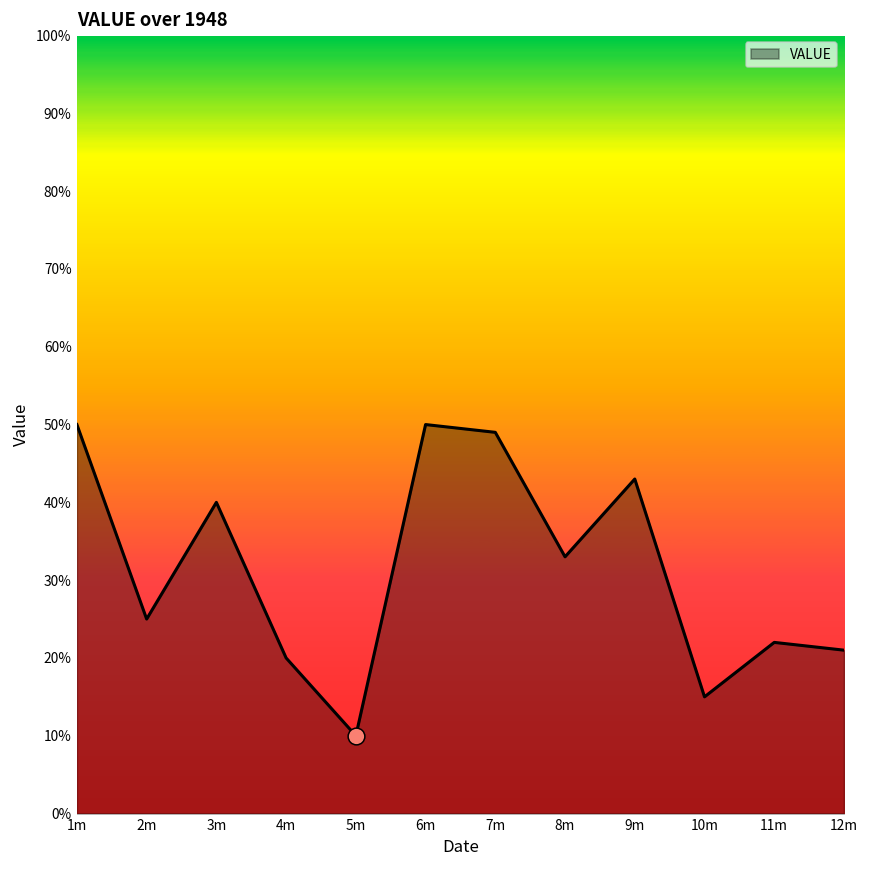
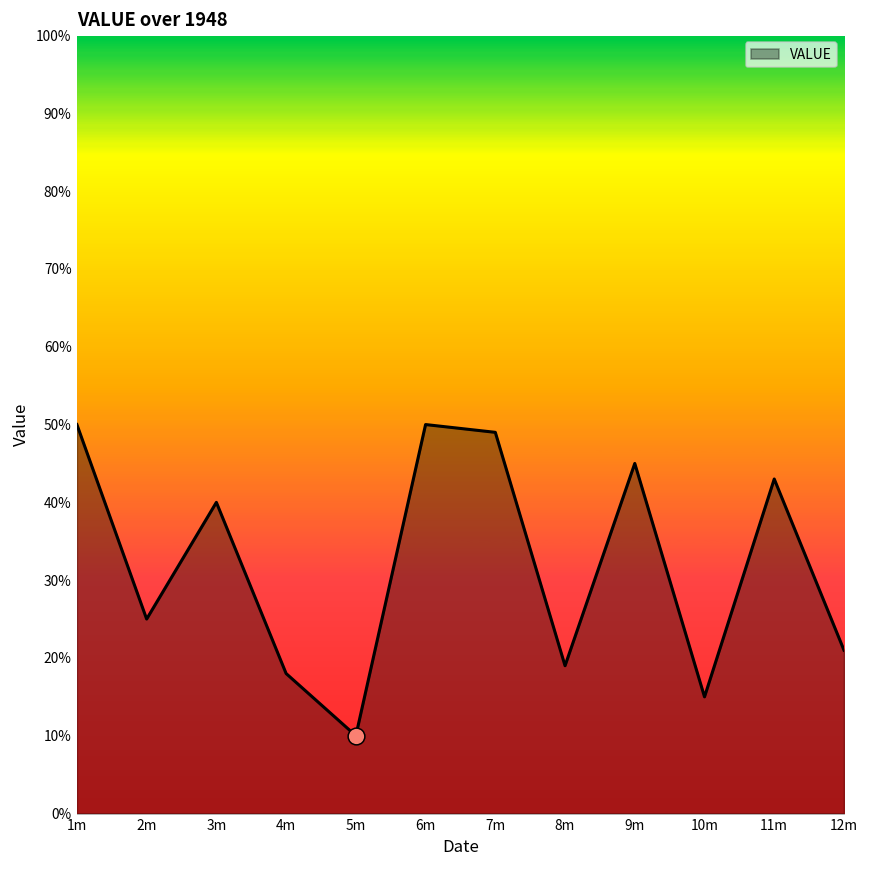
  {
    "VALUE": {
      "1m": "50%",
      "2m": "25%",
      "3m": "40%",
-     "4m": "20%",
+     "4m": "18%",
      "6m": "50%",
      "7m": "49%",
-     "8m": "33%",
-     "9m": "43%",
+     "8m": "19%",
+     "9m": "45%",
      "10m": "15%",
-     "11m": "22%",
+     "11m": "43%",
      "12m": "21%"
    }
  }
